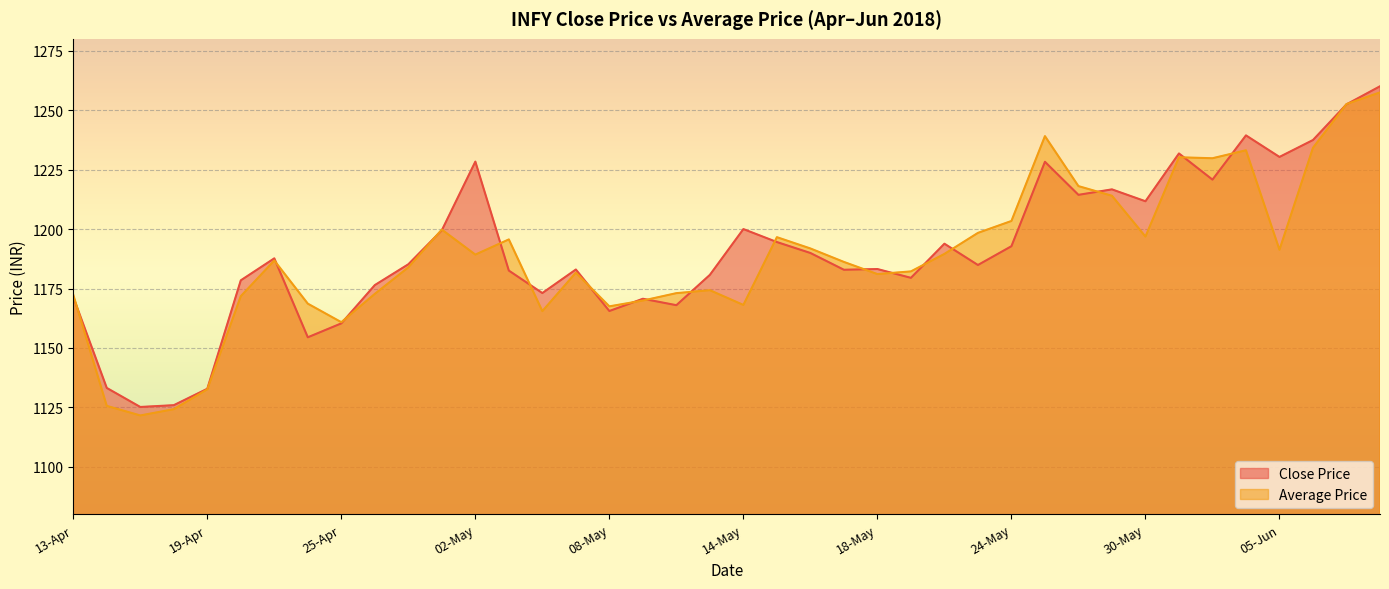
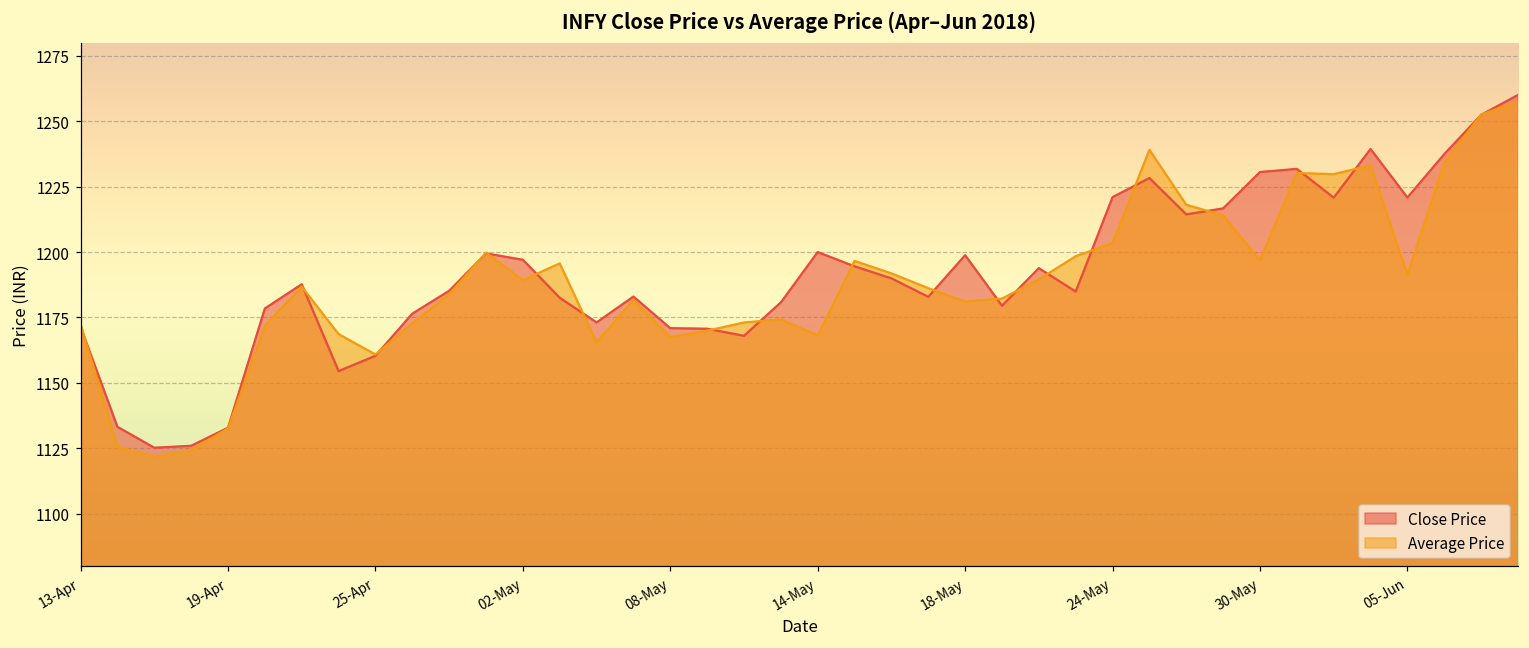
  {
    "Close Price": {
-     "02-May": 1228,
-     "08-May": 1166,
+     "02-May": 1197,
+     "08-May": 1171,
      "14-May": 1200,
-     "18-May": 1183,
-     "24-May": 1193,
-     "30-May": 1212,
-     "05-Jun": 1230
+     "18-May": 1199,
+     "24-May": 1221,
+     "30-May": 1231,
+     "05-Jun": 1221
    },
    "Average Price": {
      "02-May": 1189,
      "08-May": 1168,
      "14-May": 1168,
      "18-May": 1181,
      "24-May": 1203,
      "30-May": 1197,
      "05-Jun": 1191
    }
  }
